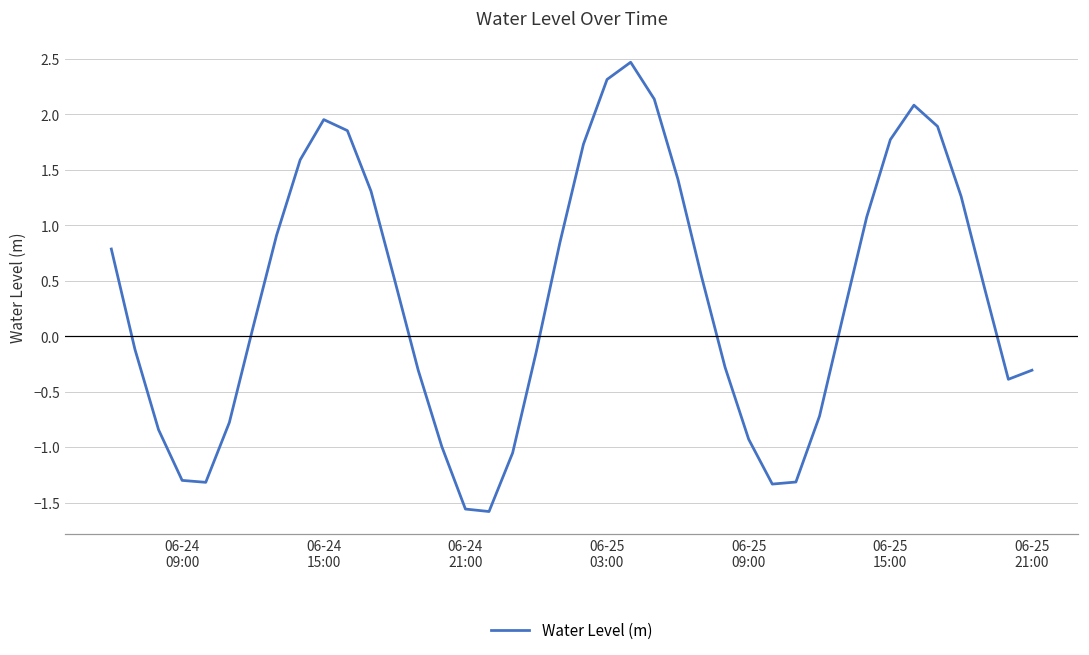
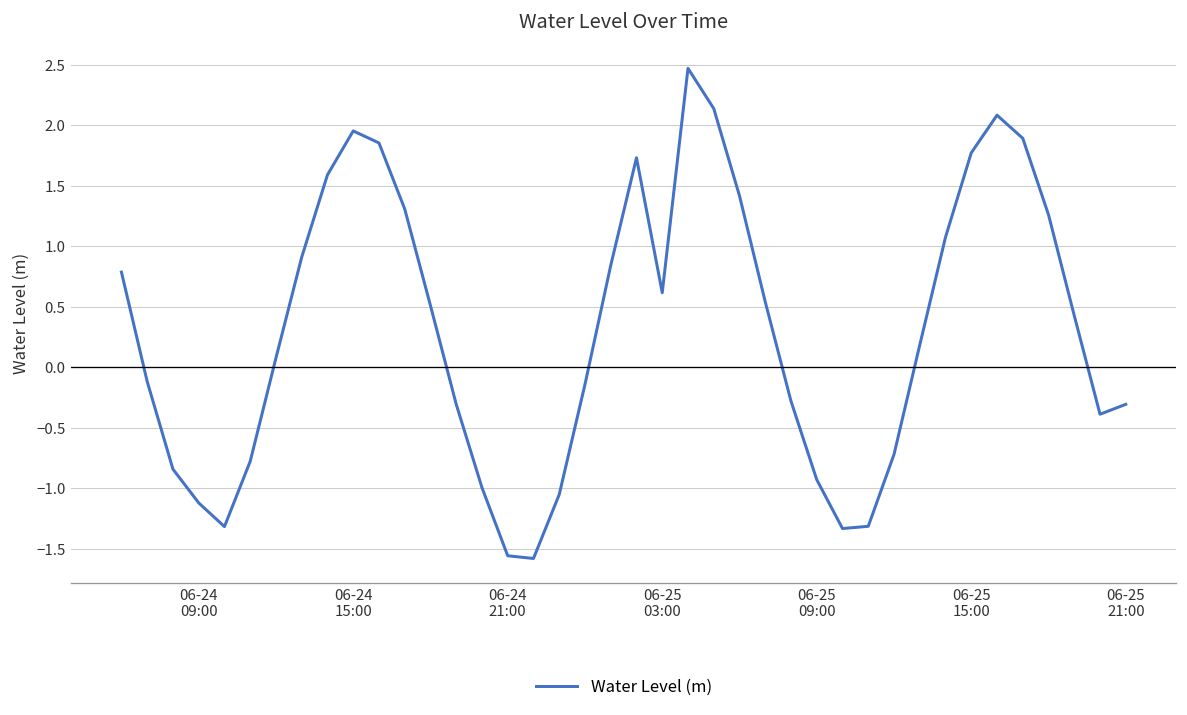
  {
-   "06-24 09:00": -1.30,
+   "06-24 09:00": -1.12,
    "06-24 15:00": 1.95,
    "06-24 21:00": -1.56,
-   "06-25 03:00": 2.32,
+   "06-25 03:00": 0.62,
    "06-25 09:00": -0.93,
    "06-25 15:00": 1.77,
    "06-25 21:00": -0.31
  }
